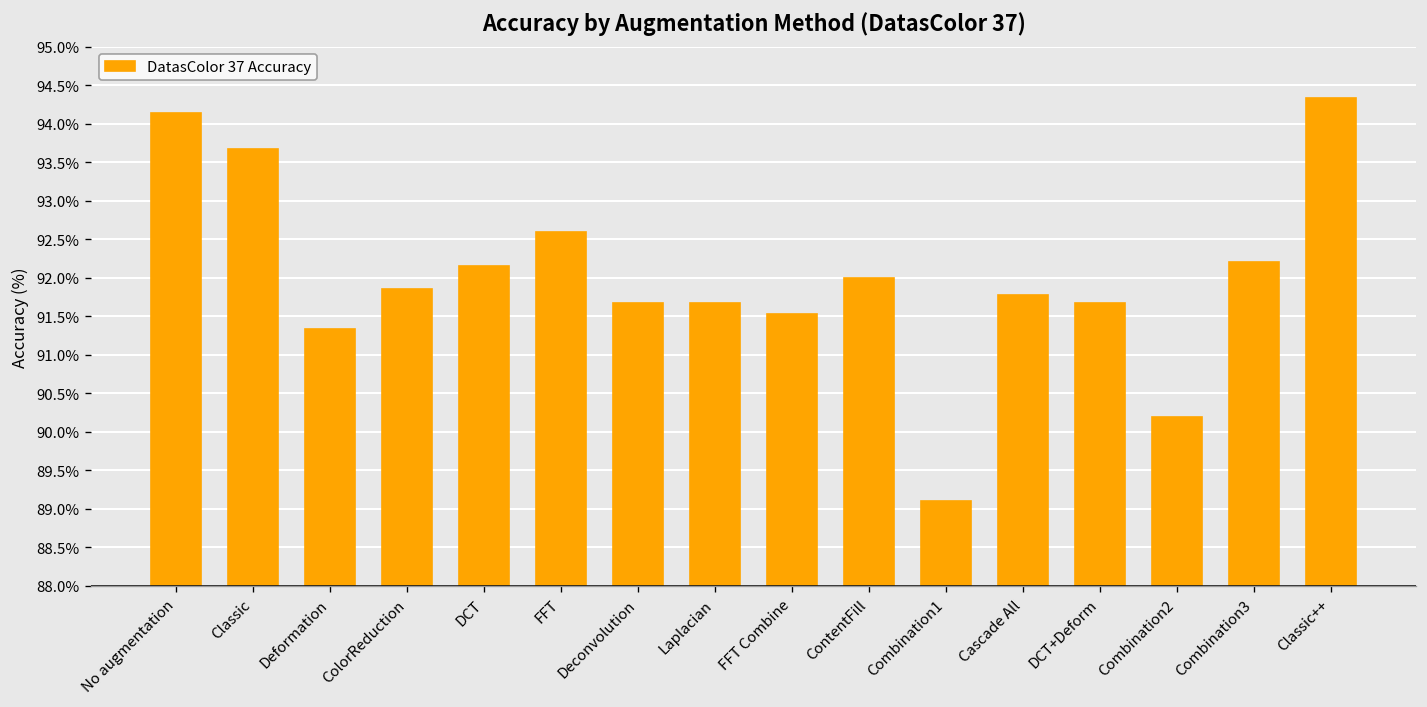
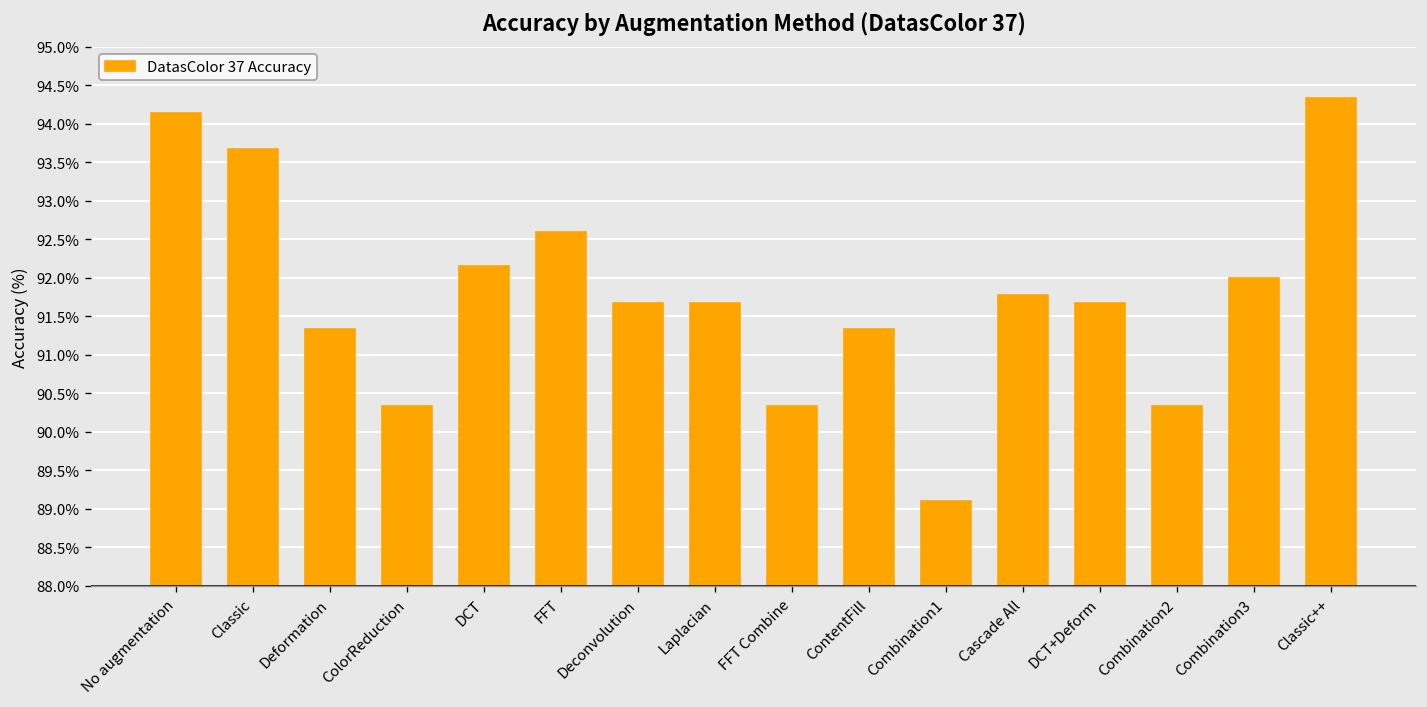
  {
    "No augmentation": "94.1%",
    "Classic": "93.7%",
    "Deformation": "91.3%",
-   "ColorReduction": "91.9%",
+   "ColorReduction": "90.3%",
    "DCT": "92.2%",
    "FFT": "92.6%",
    "Deconvolution": "91.7%",
    "Laplacian": "91.7%",
-   "FFT Combine": "91.5%",
-   "ContentFill": "92.0%",
+   "FFT Combine": "90.3%",
+   "ContentFill": "91.3%",
    "Combination1": "89.1%",
    "Cascade All": "91.8%",
    "DCT+Deform": "91.7%",
-   "Combination2": "90.2%",
-   "Combination3": "92.2%",
+   "Combination2": "90.3%",
+   "Combination3": "92.0%",
    "Classic++": "94.3%"
  }
